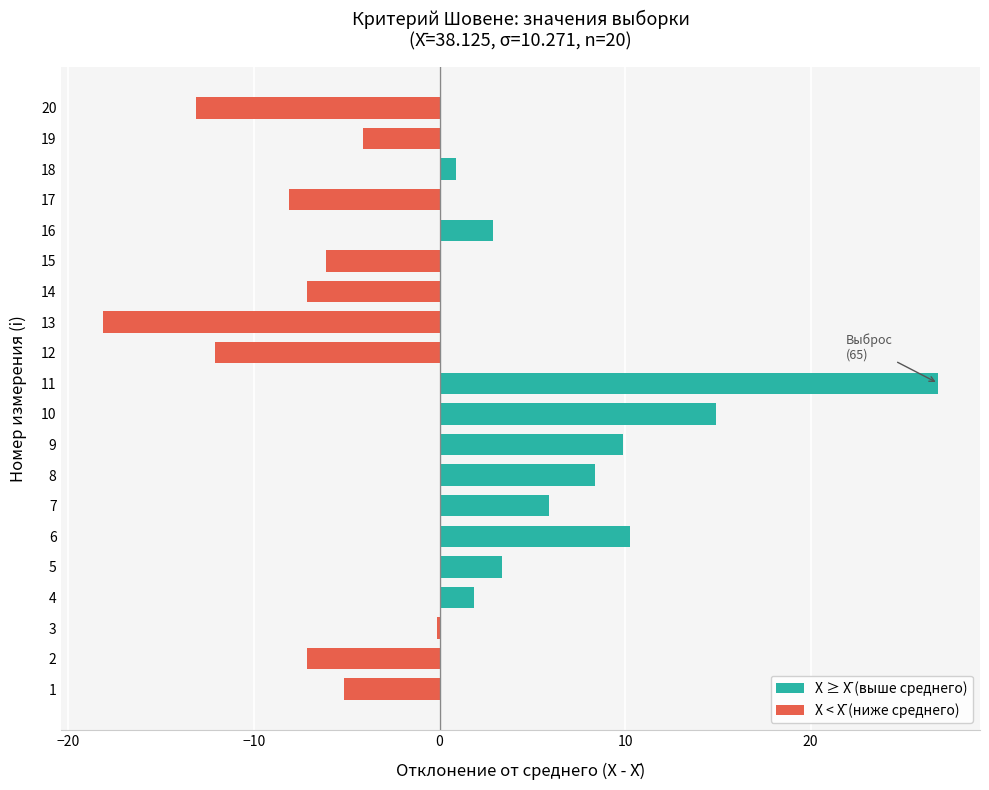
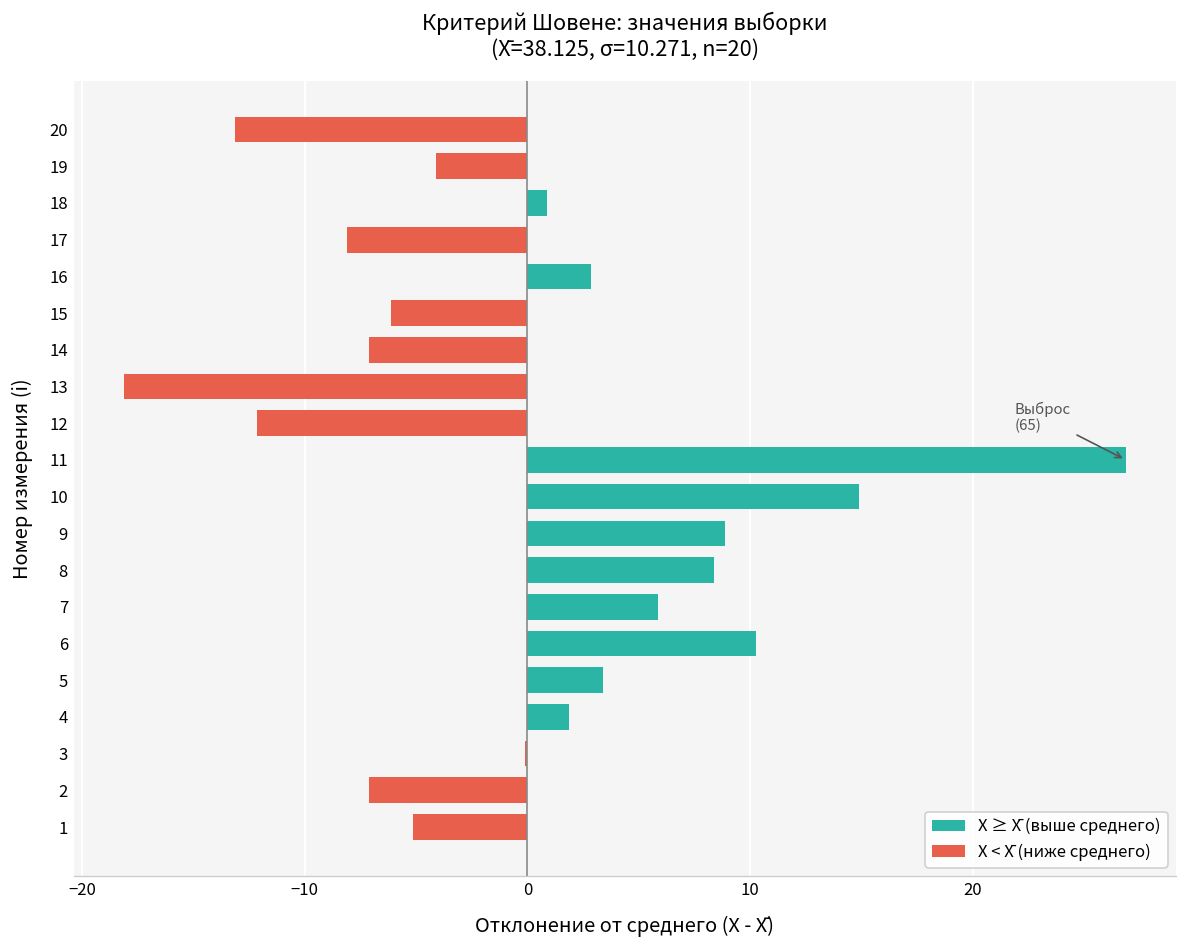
  {
    "20": -13.1,
    "19": -4.1,
    "18": 0.9,
    "17": -8.1,
    "16": 2.9,
    "15": -6.1,
    "14": -7.1,
    "13": -18.1,
    "12": -12.1,
    "10": 14.9,
-   "9": 9.9,
+   "9": 8.9,
    "8": 8.4,
    "7": 5.9,
    "6": 10.3,
    "5": 3.4,
    "4": 1.9,
    "2": -7.1,
    "1": -5.1
  }
